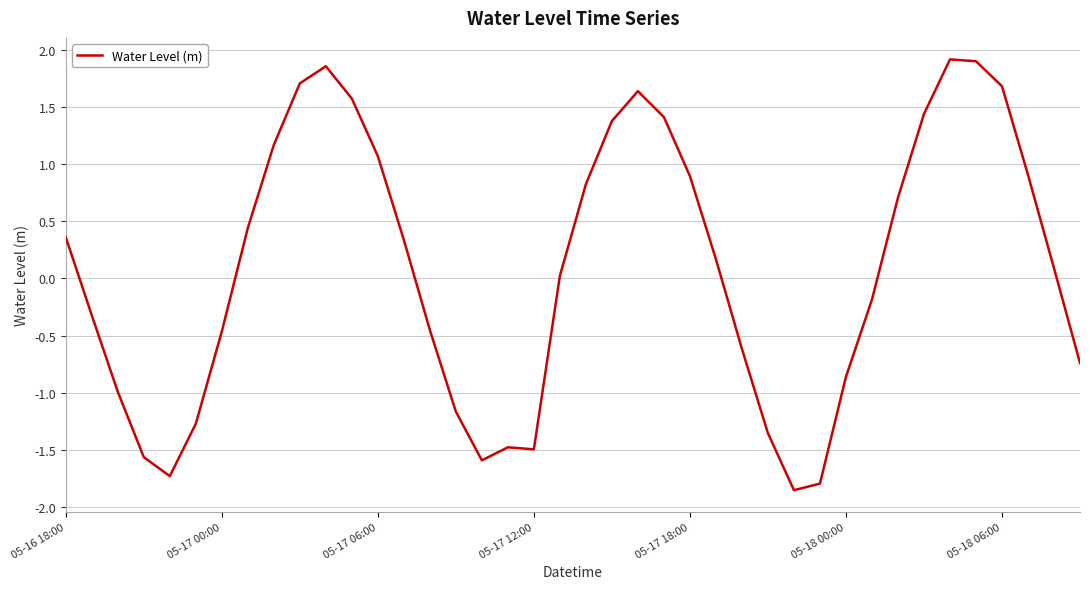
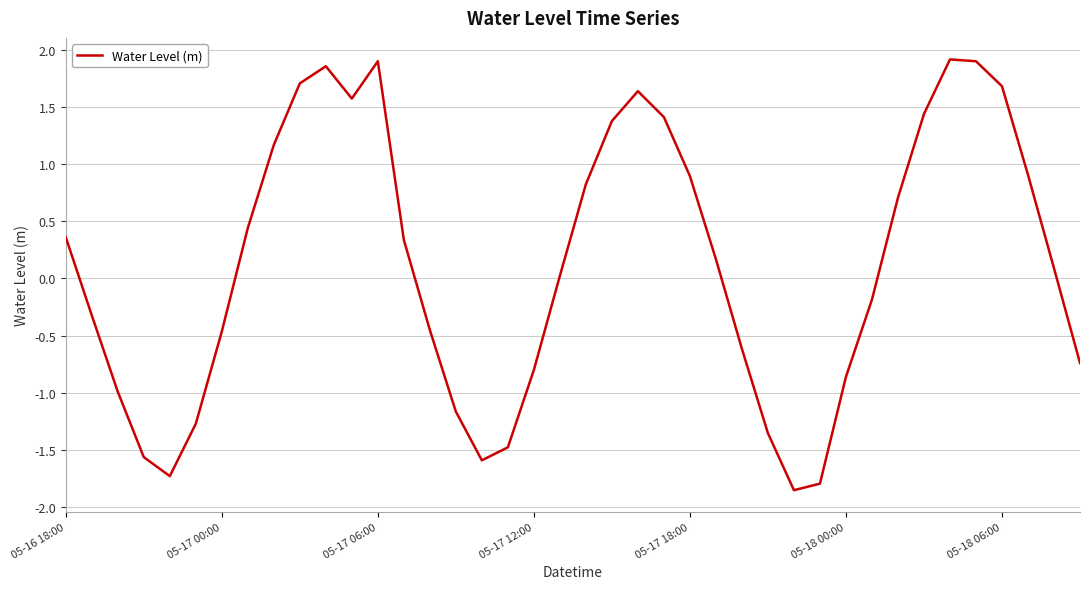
  {
    "05-16 18:00": 0.36,
    "05-17 00:00": -0.46,
-   "05-17 06:00": 1.07,
-   "05-17 12:00": -1.50,
+   "05-17 06:00": 1.90,
+   "05-17 12:00": -0.80,
    "05-17 18:00": 0.90,
    "05-18 00:00": -0.86,
    "05-18 06:00": 1.68
  }
